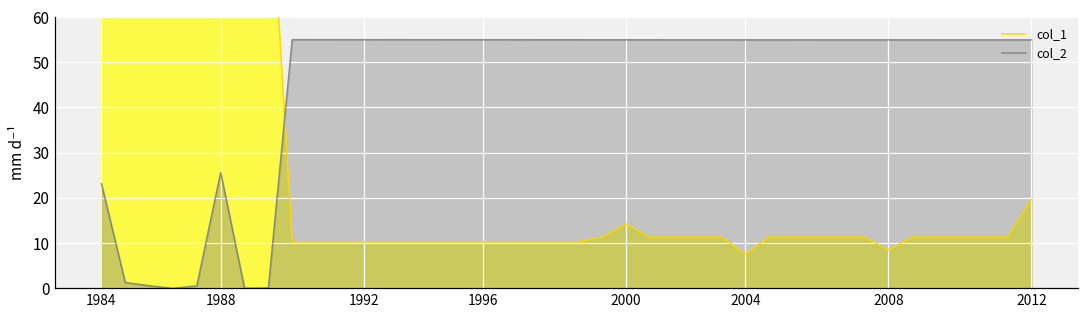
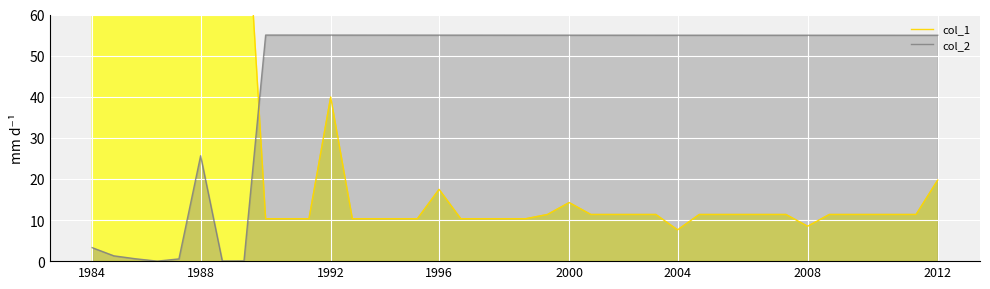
  {
    "col_1": {
-     "1992": 10,
-     "1996": 10,
+     "1992": 40,
+     "1996": 17,
      "2000": 14,
      "2004": 8,
      "2008": 8,
      "2012": 20
    },
    "col_2": {
-     "1984": 23,
+     "1984": 3,
      "1988": 26,
      "1992": 55,
      "1996": 55,
      "2000": 55,
      "2004": 55,
      "2008": 55,
      "2012": 55
    }
  }
